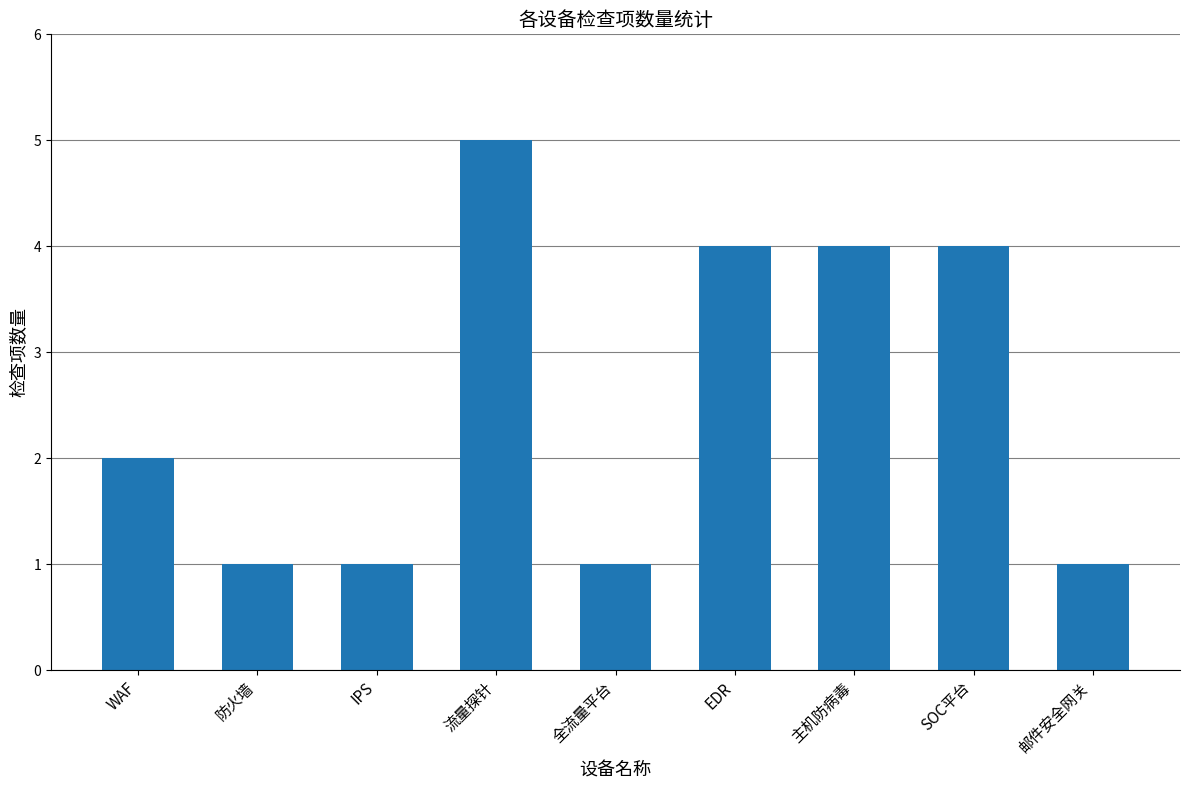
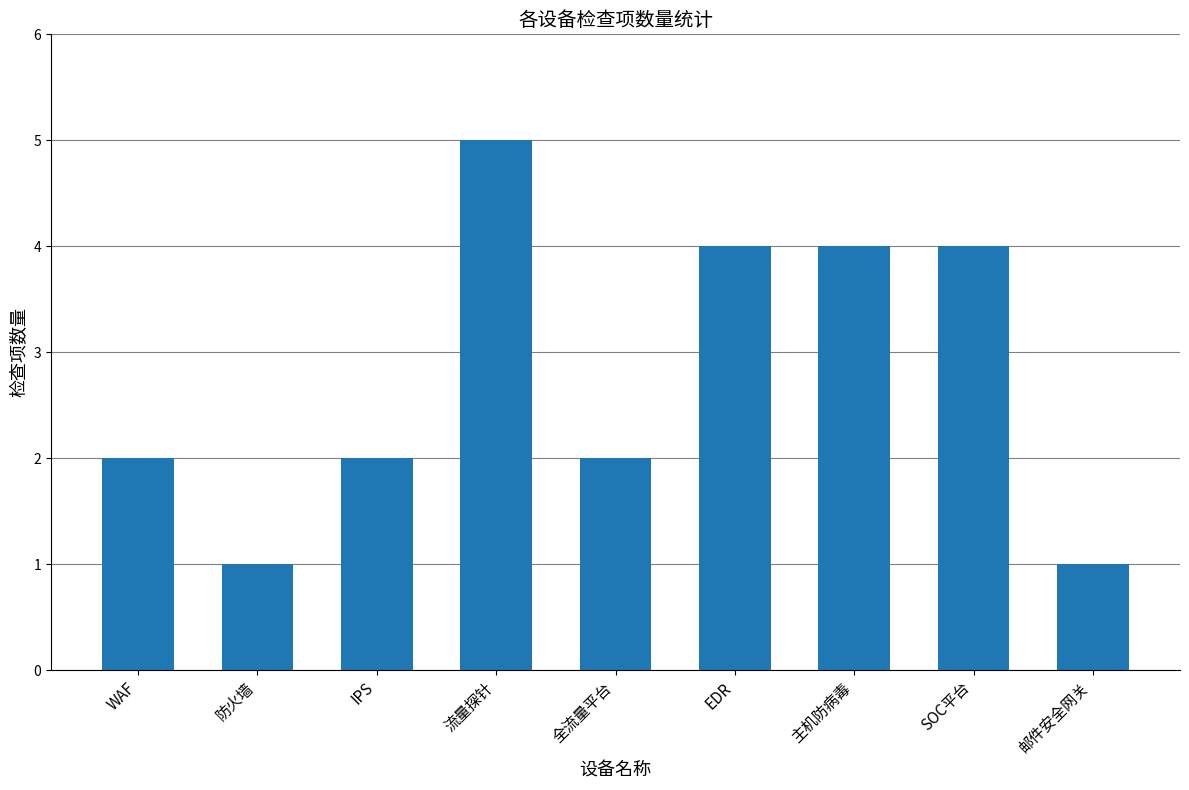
  {
    "WAF": 2,
    "防火墙": 1,
-   "IPS": 1,
+   "IPS": 2,
    "流量探针": 5,
-   "全流量平台": 1,
+   "全流量平台": 2,
    "EDR": 4,
    "主机防病毒": 4,
    "SOC平台": 4,
    "邮件安全网关": 1
  }
